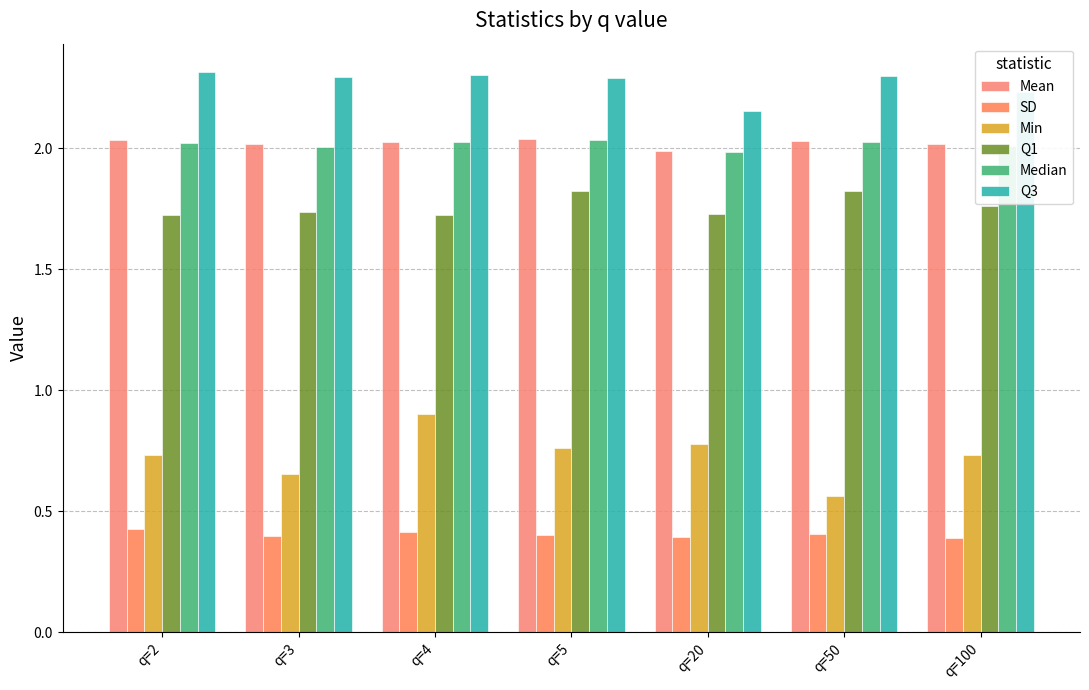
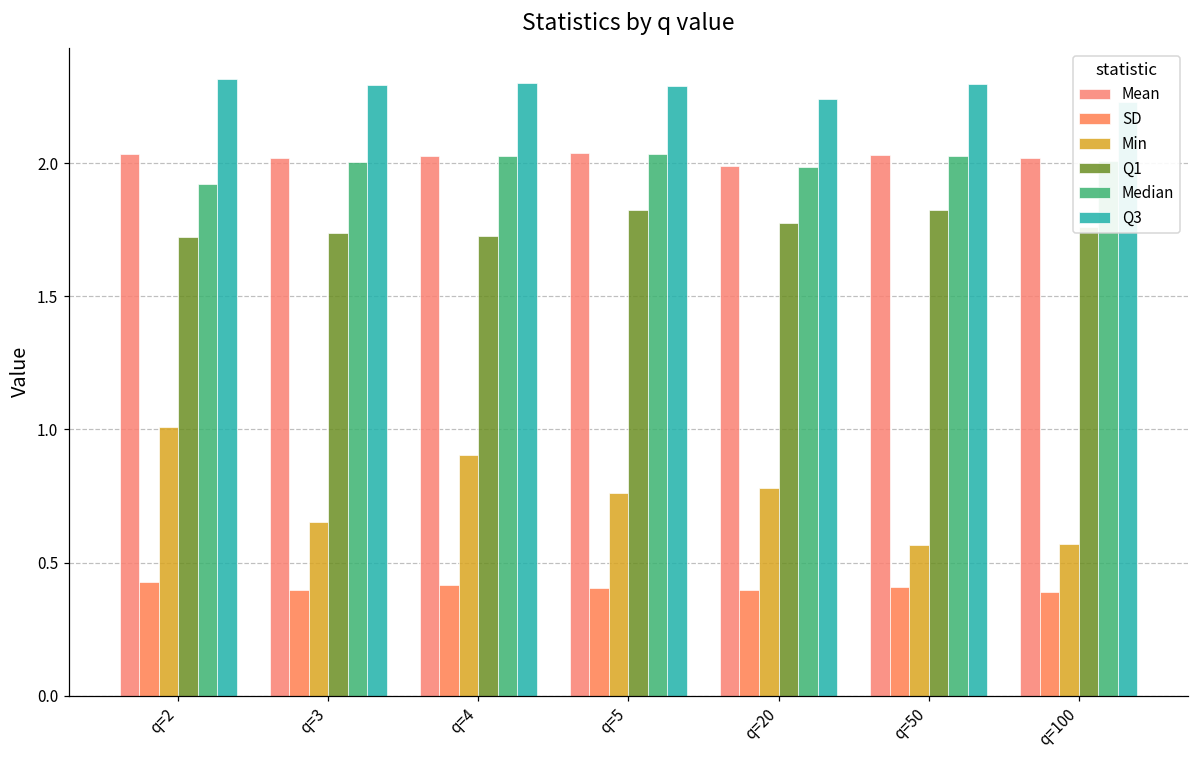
  {
    "Min": {
-     "q=2": 0.73,
+     "q=2": 1.01,
      "q=3": 0.65,
      "q=4": 0.90,
      "q=5": 0.76,
      "q=20": 0.78,
      "q=50": 0.56,
-     "q=100": 0.73
+     "q=100": 0.57
    },
    "Q1": {
      "q=2": 1.72,
      "q=3": 1.74,
      "q=4": 1.73,
      "q=5": 1.82,
-     "q=20": 1.73,
+     "q=20": 1.78,
      "q=50": 1.82,
      "q=100": 1.76
    },
    "Median": {
-     "q=2": 2.02,
+     "q=2": 1.92,
      "q=3": 2.00,
      "q=4": 2.03,
      "q=5": 2.03,
      "q=20": 1.99,
      "q=50": 2.03
    },
    "Q3": {
      "q=2": 2.32,
      "q=3": 2.29,
      "q=4": 2.30,
      "q=5": 2.29,
-     "q=20": 2.16,
+     "q=20": 2.24,
      "q=50": 2.30
    }
  }
